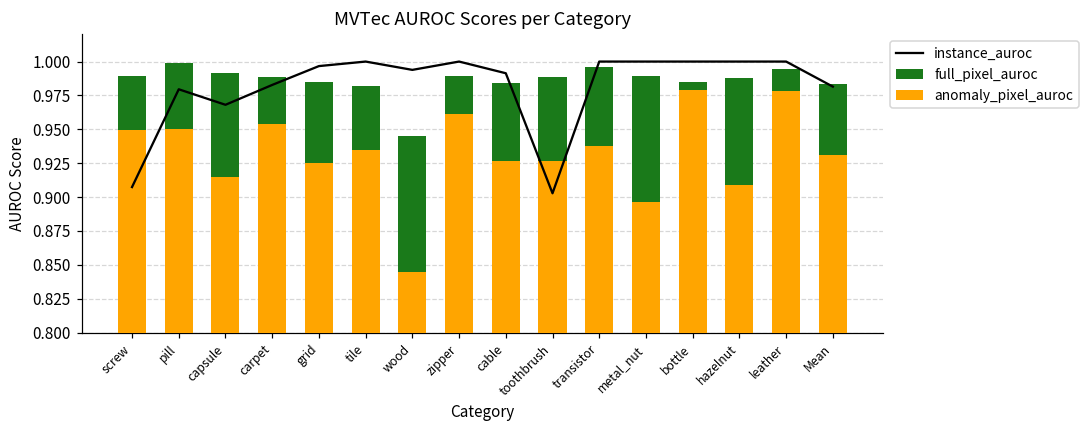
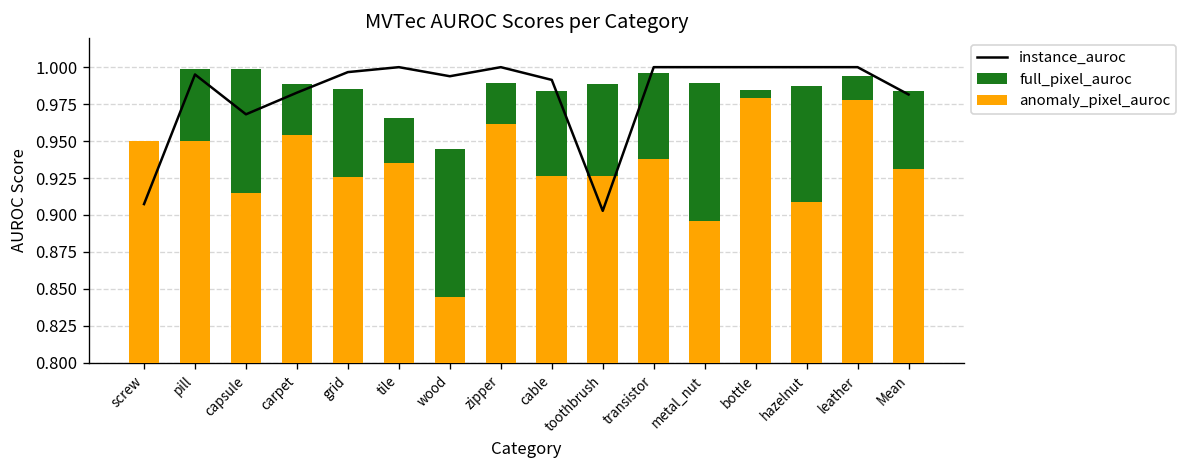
  {
    "instance_auroc": {
      "screw": 0.907,
-     "pill": 0.980,
+     "pill": 0.995,
      "capsule": 0.968,
      "carpet": 0.983,
      "grid": 0.997,
      "tile": 1.000,
      "wood": 0.994,
      "zipper": 1.000,
      "cable": 0.991,
      "toothbrush": 0.903,
      "transistor": 1.000,
      "metal_nut": 1.000,
      "bottle": 1.000,
      "hazelnut": 1.000,
      "leather": 1.000,
      "Mean": 0.981
    },
    "full_pixel_auroc": {
-     "screw": 0.990,
+     "screw": 0.921,
      "pill": 0.999,
-     "capsule": 0.991,
+     "capsule": 0.999,
      "carpet": 0.989,
      "grid": 0.985,
-     "tile": 0.982,
+     "tile": 0.966,
      "wood": 0.945,
      "zipper": 0.989,
      "cable": 0.984,
      "toothbrush": 0.989,
      "transistor": 0.996,
      "metal_nut": 0.989,
      "bottle": 0.985,
      "hazelnut": 0.988,
      "leather": 0.994,
      "Mean": 0.984
    }
  }
